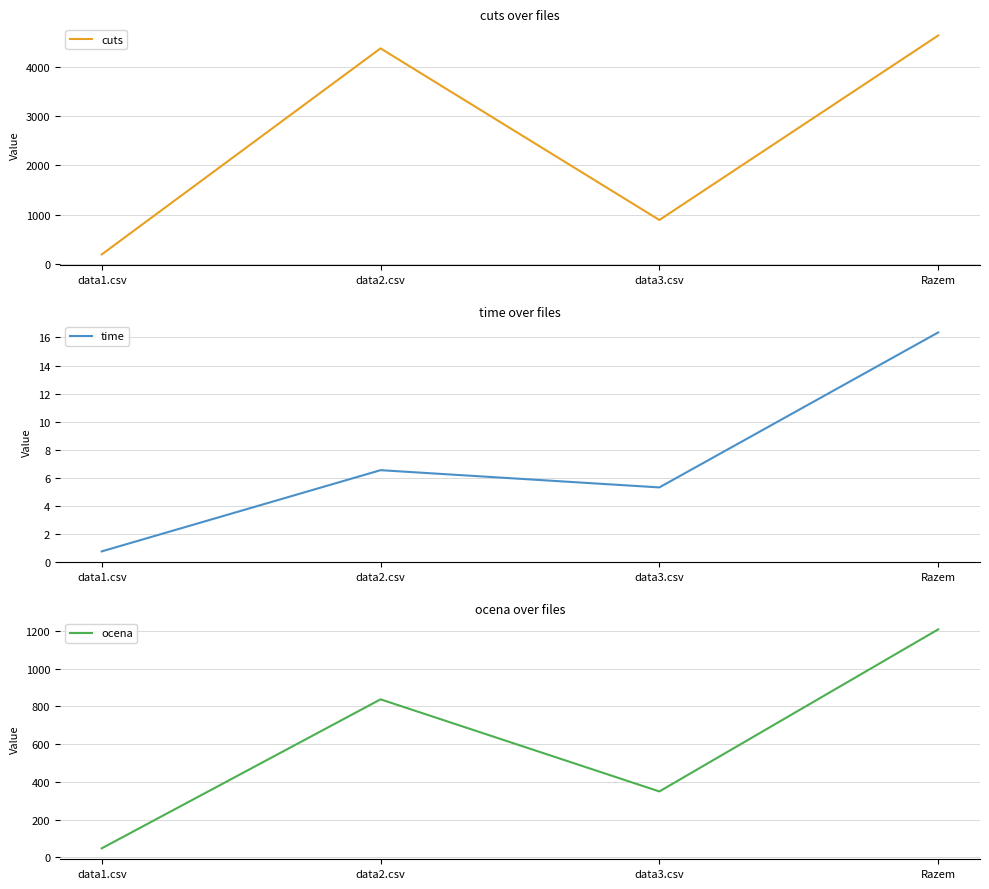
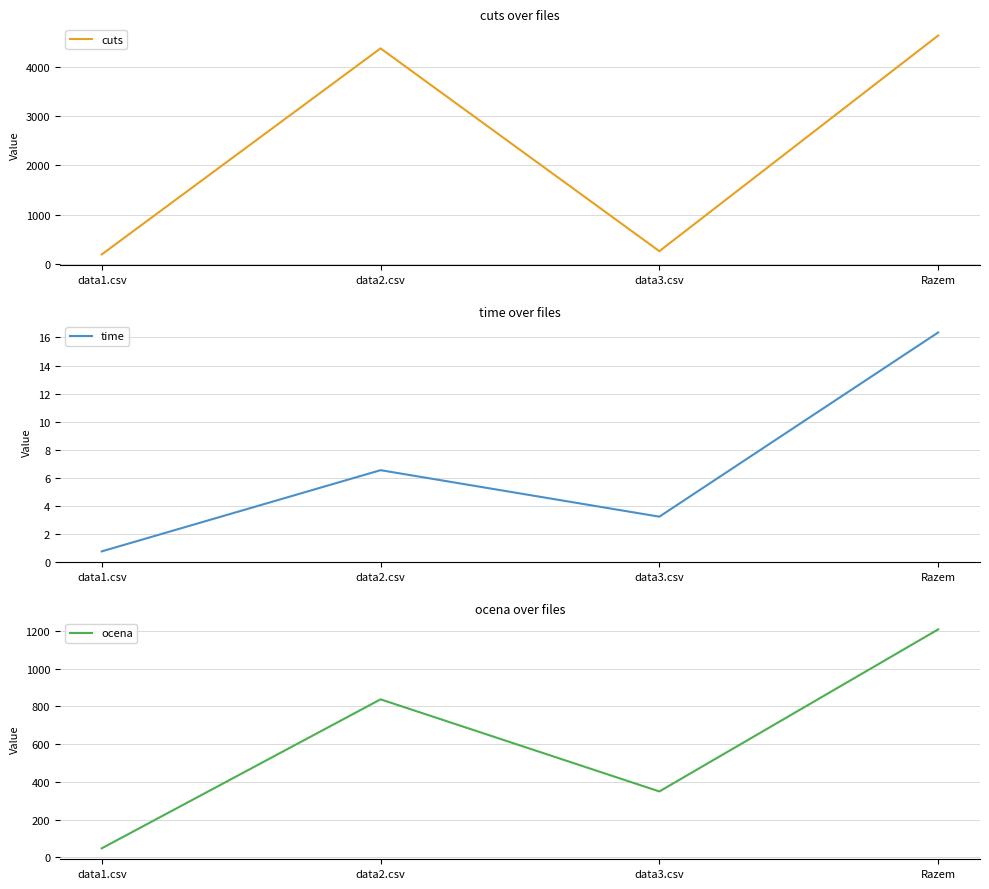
  {
    "cuts over files": {
      "data1.csv": 200,
      "data2.csv": 4400,
-     "data3.csv": 900,
+     "data3.csv": 300,
      "Razem": 4600
    },
    "time over files": {
      "data1.csv": 0.7,
      "data2.csv": 6.5,
-     "data3.csv": 5.3,
+     "data3.csv": 3.2,
      "Razem": 16.4
    },
    "ocena over files": {
      "data1.csv": 50,
      "data2.csv": 840,
      "data3.csv": 350,
      "Razem": 1210
    }
  }
